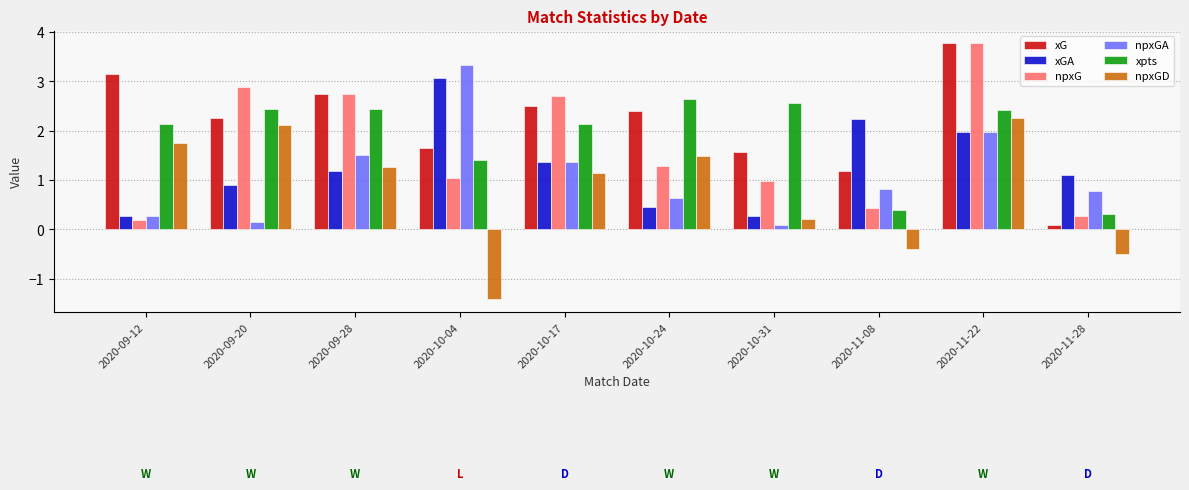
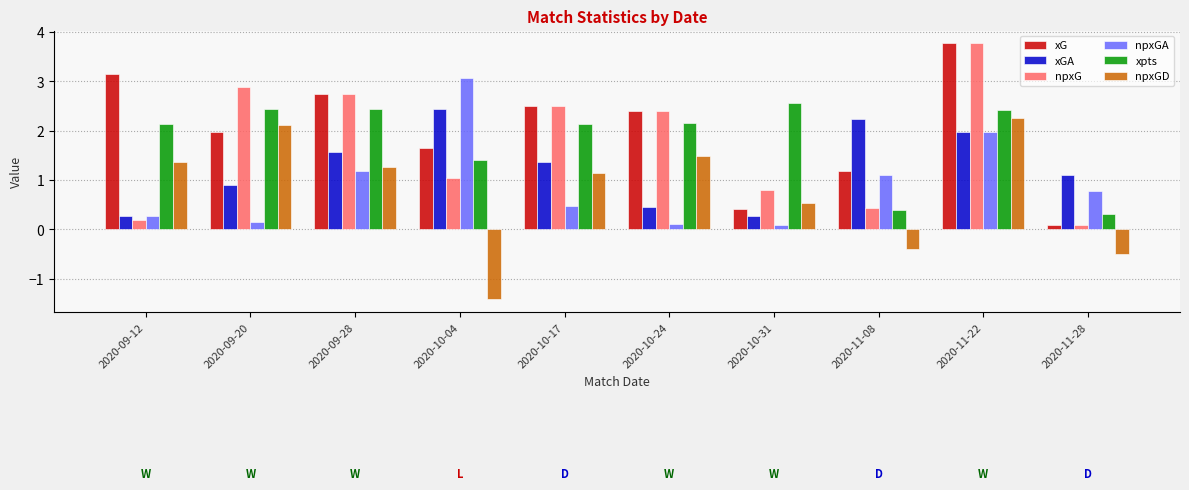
  {
    "xG": {
      "2020-09-12": 3.2,
-     "2020-09-20": 2.3,
+     "2020-09-20": 2.0,
      "2020-09-28": 2.7,
      "2020-10-04": 1.7,
      "2020-10-17": 2.5,
      "2020-10-24": 2.4,
-     "2020-10-31": 1.6,
+     "2020-10-31": 0.4,
      "2020-11-08": 1.2,
      "2020-11-22": 3.8,
      "2020-11-28": 0.1
    },
    "xGA": {
      "2020-09-12": 0.3,
      "2020-09-20": 0.9,
-     "2020-09-28": 1.2,
-     "2020-10-04": 3.1,
+     "2020-09-28": 1.6,
+     "2020-10-04": 2.4,
      "2020-10-17": 1.4,
      "2020-10-24": 0.4,
      "2020-10-31": 0.3,
      "2020-11-08": 2.2,
      "2020-11-22": 2.0,
      "2020-11-28": 1.1
    },
    "npxG": {
      "2020-09-12": 0.2,
      "2020-09-20": 2.9,
      "2020-09-28": 2.7,
      "2020-10-04": 1.0,
-     "2020-10-17": 2.7,
-     "2020-10-24": 1.3,
-     "2020-10-31": 1.0,
+     "2020-10-17": 2.5,
+     "2020-10-24": 2.4,
+     "2020-10-31": 0.8,
      "2020-11-08": 0.4,
      "2020-11-22": 3.8,
-     "2020-11-28": 0.3
+     "2020-11-28": 0.1
    },
    "npxGA": {
      "2020-09-12": 0.3,
      "2020-09-20": 0.1,
-     "2020-09-28": 1.5,
-     "2020-10-04": 3.3,
-     "2020-10-17": 1.4,
-     "2020-10-24": 0.6,
+     "2020-09-28": 1.2,
+     "2020-10-04": 3.1,
+     "2020-10-17": 0.5,
+     "2020-10-24": 0.1,
      "2020-10-31": 0.1,
-     "2020-11-08": 0.8,
+     "2020-11-08": 1.1,
      "2020-11-22": 2.0,
      "2020-11-28": 0.8
    },
    "xpts": {
      "2020-09-12": 2.1,
      "2020-09-20": 2.4,
      "2020-09-28": 2.4,
      "2020-10-04": 1.4,
      "2020-10-17": 2.1,
-     "2020-10-24": 2.6,
+     "2020-10-24": 2.2,
      "2020-10-31": 2.6,
      "2020-11-08": 0.4,
      "2020-11-22": 2.4,
      "2020-11-28": 0.3
    },
    "npxGD": {
-     "2020-09-12": 1.7,
+     "2020-09-12": 1.4,
      "2020-09-20": 2.1,
      "2020-09-28": 1.3,
      "2020-10-04": -1.4,
      "2020-10-17": 1.1,
      "2020-10-24": 1.5,
-     "2020-10-31": 0.2,
+     "2020-10-31": 0.5,
      "2020-11-08": -0.4,
      "2020-11-22": 2.3,
      "2020-11-28": -0.5
    }
  }
